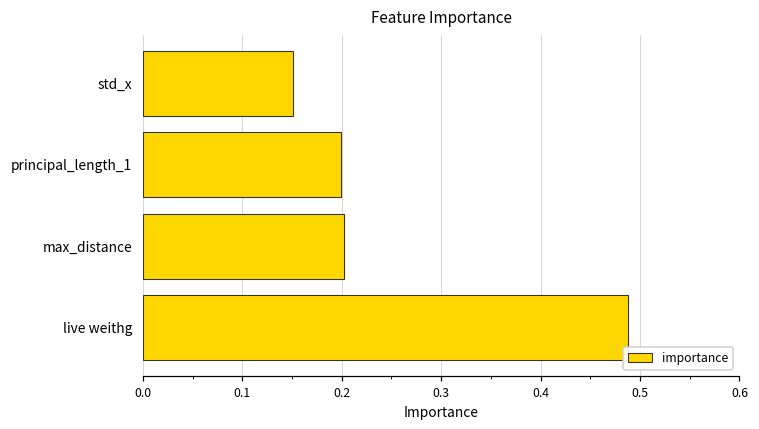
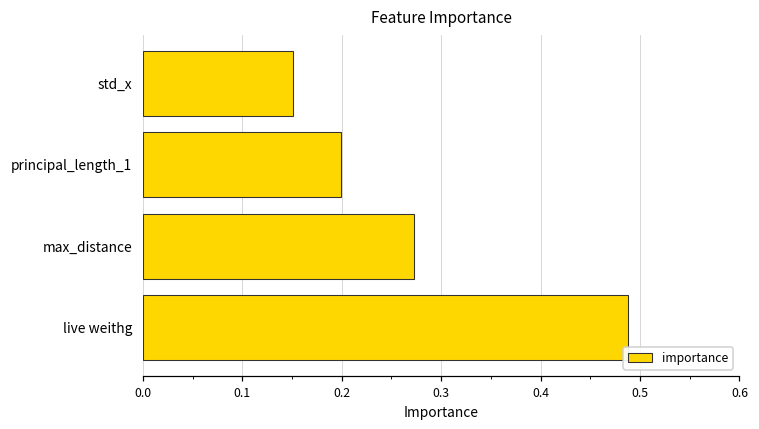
  {
    "std_x": 0.15,
    "principal_length_1": 0.20,
-   "max_distance": 0.20,
+   "max_distance": 0.27,
    "live weithg": 0.49
  }
